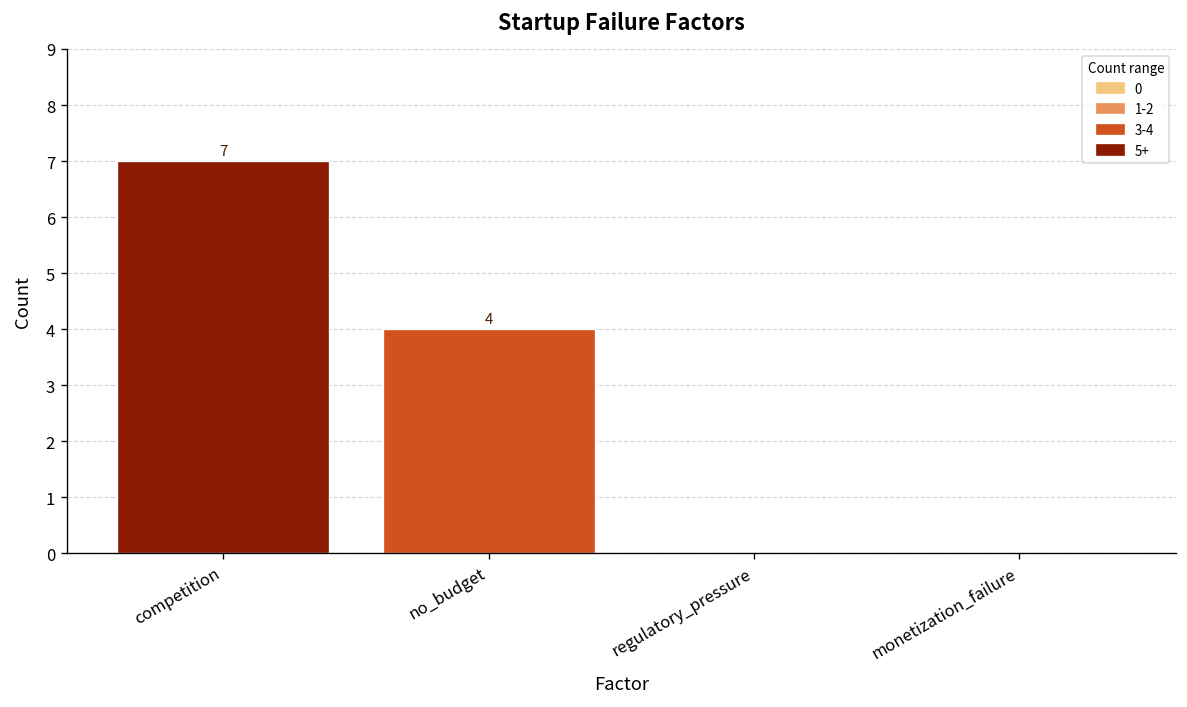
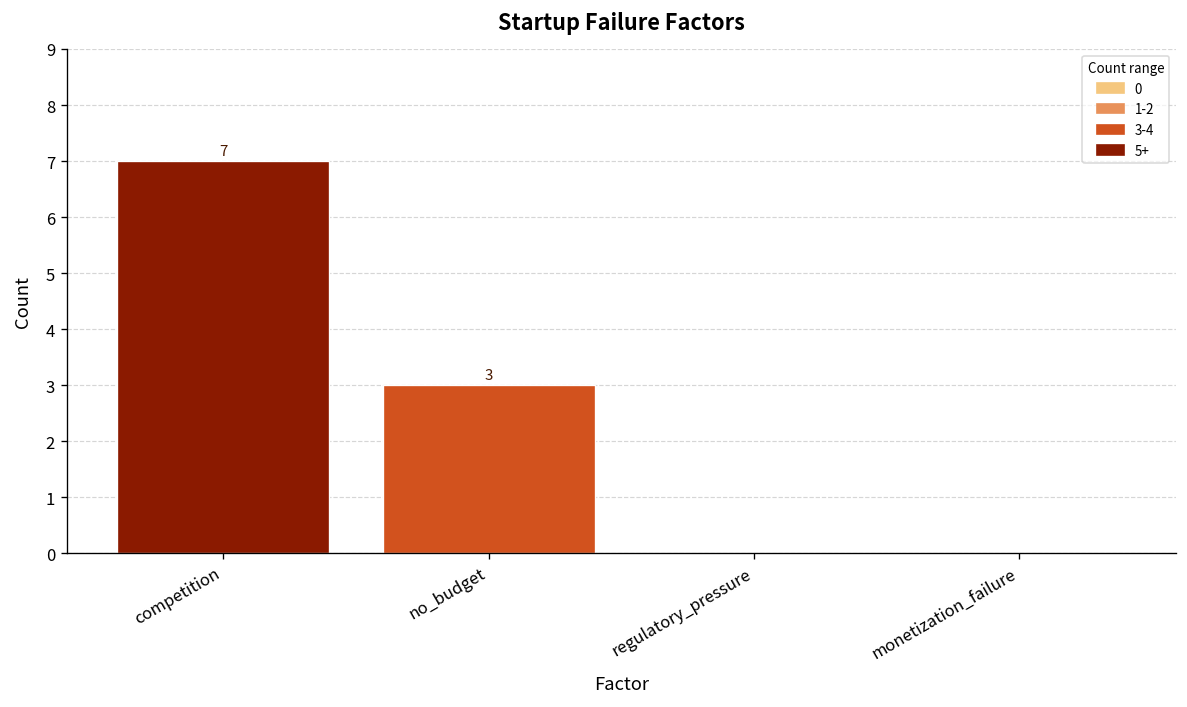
  {
    "competition": 7,
-   "no_budget": 4
+   "no_budget": 3
  }
